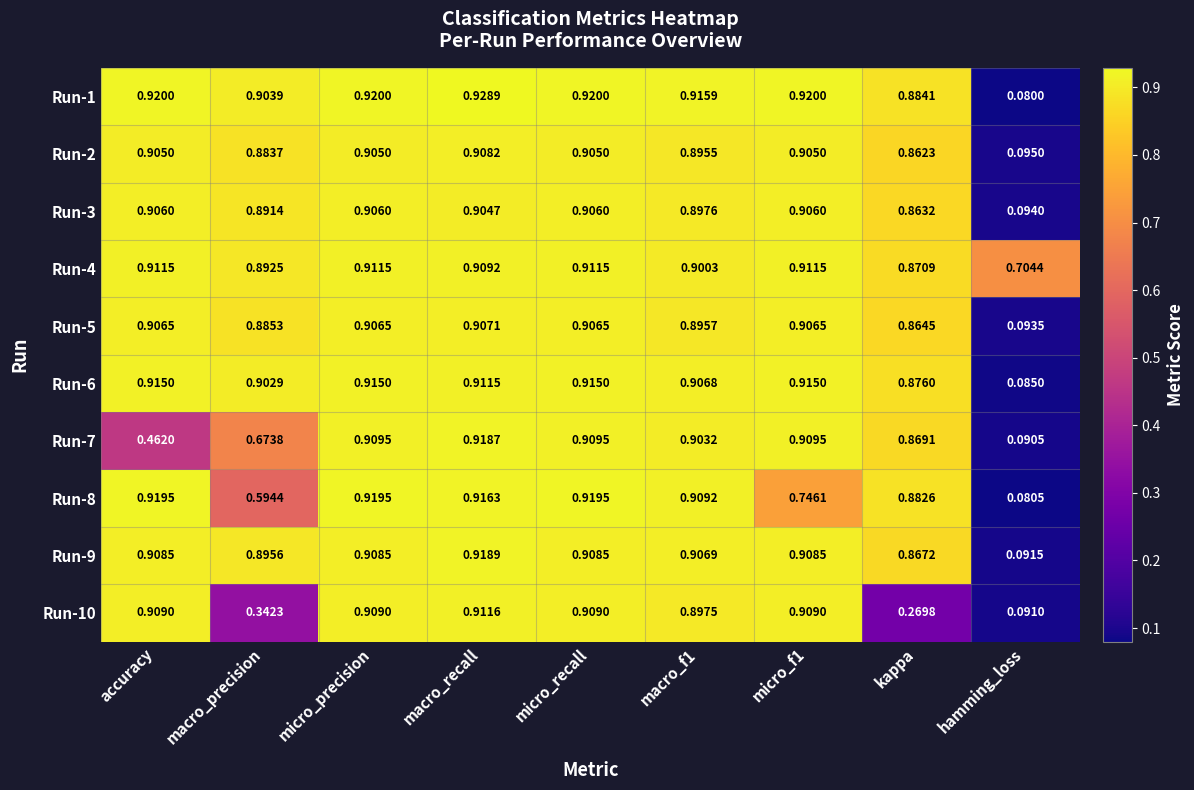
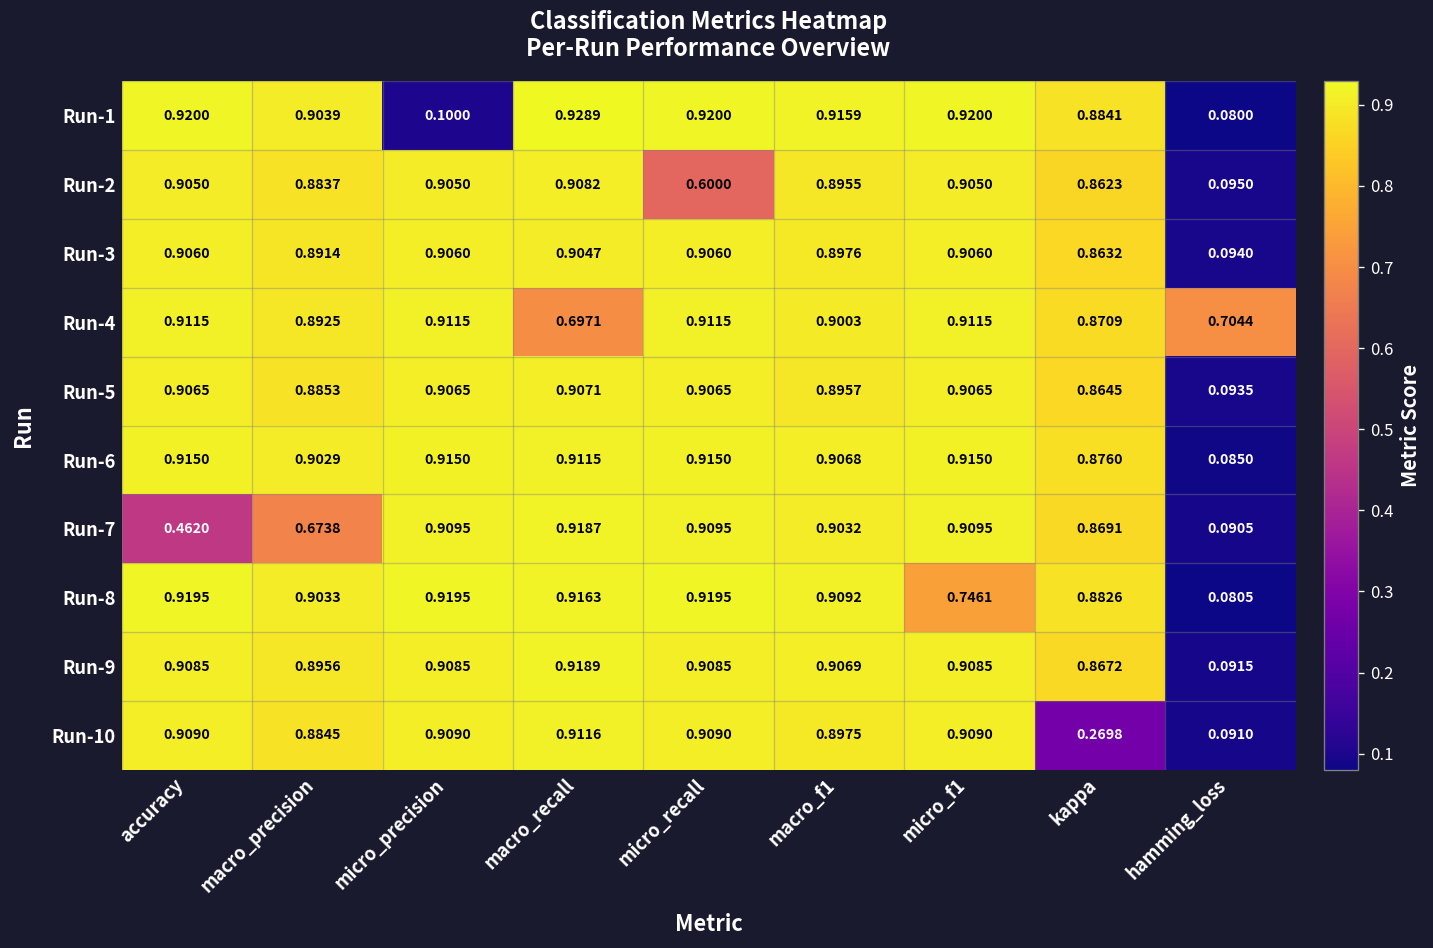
  {
    "Run-1": {
      "accuracy": 0.9200,
      "macro_precision": 0.9039,
-     "micro_precision": 0.9200,
+     "micro_precision": 0.1000,
      "macro_recall": 0.9289,
      "micro_recall": 0.9200,
      "macro_f1": 0.9159,
      "micro_f1": 0.9200,
      "kappa": 0.8841,
      "hamming_loss": 0.0800
    },
    "Run-2": {
      "accuracy": 0.9050,
      "macro_precision": 0.8837,
      "micro_precision": 0.9050,
      "macro_recall": 0.9082,
-     "micro_recall": 0.9050,
+     "micro_recall": 0.6000,
      "macro_f1": 0.8955,
      "micro_f1": 0.9050,
      "kappa": 0.8623,
      "hamming_loss": 0.0950
    },
    "Run-3": {
      "accuracy": 0.9060,
      "macro_precision": 0.8914,
      "micro_precision": 0.9060,
      "macro_recall": 0.9047,
      "micro_recall": 0.9060,
      "macro_f1": 0.8976,
      "micro_f1": 0.9060,
      "kappa": 0.8632,
      "hamming_loss": 0.0940
    },
    "Run-4": {
      "accuracy": 0.9115,
      "macro_precision": 0.8925,
      "micro_precision": 0.9115,
-     "macro_recall": 0.9092,
+     "macro_recall": 0.6971,
      "micro_recall": 0.9115,
      "macro_f1": 0.9003,
      "micro_f1": 0.9115,
      "kappa": 0.8709,
      "hamming_loss": 0.7044
    },
    "Run-5": {
      "accuracy": 0.9065,
      "macro_precision": 0.8853,
      "micro_precision": 0.9065,
      "macro_recall": 0.9071,
      "micro_recall": 0.9065,
      "macro_f1": 0.8957,
      "micro_f1": 0.9065,
      "kappa": 0.8645,
      "hamming_loss": 0.0935
    },
    "Run-6": {
      "accuracy": 0.9150,
      "macro_precision": 0.9029,
      "micro_precision": 0.9150,
      "macro_recall": 0.9115,
      "micro_recall": 0.9150,
      "macro_f1": 0.9068,
      "micro_f1": 0.9150,
      "kappa": 0.8760,
      "hamming_loss": 0.0850
    },
    "Run-7": {
      "accuracy": 0.4620,
      "macro_precision": 0.6738,
      "micro_precision": 0.9095,
      "macro_recall": 0.9187,
      "micro_recall": 0.9095,
      "macro_f1": 0.9032,
      "micro_f1": 0.9095,
      "kappa": 0.8691,
      "hamming_loss": 0.0905
    },
    "Run-8": {
      "accuracy": 0.9195,
-     "macro_precision": 0.5944,
+     "macro_precision": 0.9033,
      "micro_precision": 0.9195,
      "macro_recall": 0.9163,
      "micro_recall": 0.9195,
      "macro_f1": 0.9092,
      "micro_f1": 0.7461,
      "kappa": 0.8826,
      "hamming_loss": 0.0805
    },
    "Run-9": {
      "accuracy": 0.9085,
      "macro_precision": 0.8956,
      "micro_precision": 0.9085,
      "macro_recall": 0.9189,
      "micro_recall": 0.9085,
      "macro_f1": 0.9069,
      "micro_f1": 0.9085,
      "kappa": 0.8672,
      "hamming_loss": 0.0915
    },
    "Run-10": {
      "accuracy": 0.9090,
-     "macro_precision": 0.3423,
+     "macro_precision": 0.8845,
      "micro_precision": 0.9090,
      "macro_recall": 0.9116,
      "micro_recall": 0.9090,
      "macro_f1": 0.8975,
      "micro_f1": 0.9090,
      "kappa": 0.2698,
      "hamming_loss": 0.0910
    }
  }
